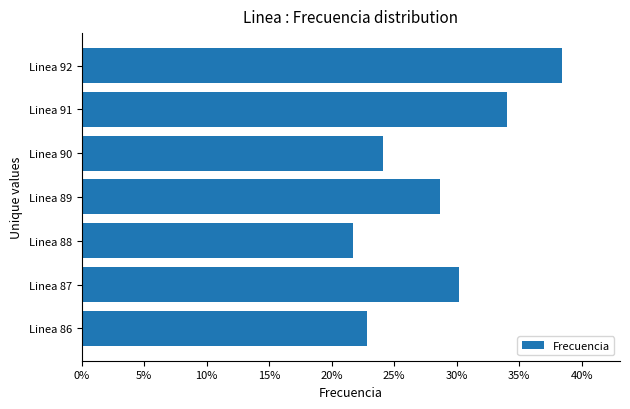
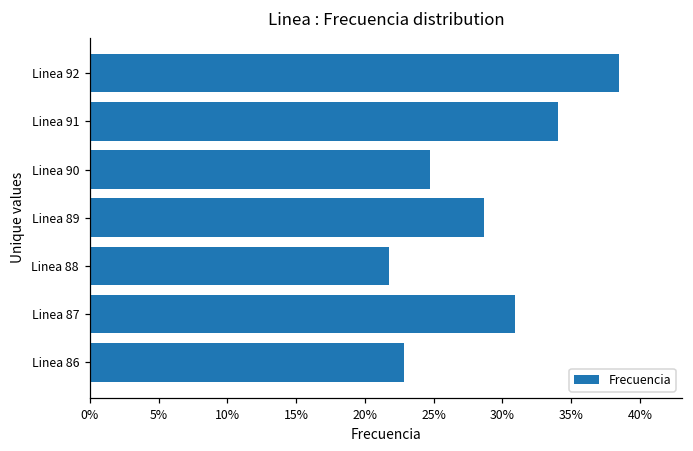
  {
    "Linea 92": "38.4%",
    "Linea 91": "34.1%",
-   "Linea 90": "24.1%",
+   "Linea 90": "24.7%",
    "Linea 89": "28.7%",
    "Linea 88": "21.7%",
-   "Linea 87": "30.1%",
+   "Linea 87": "30.9%",
    "Linea 86": "22.9%"
  }
